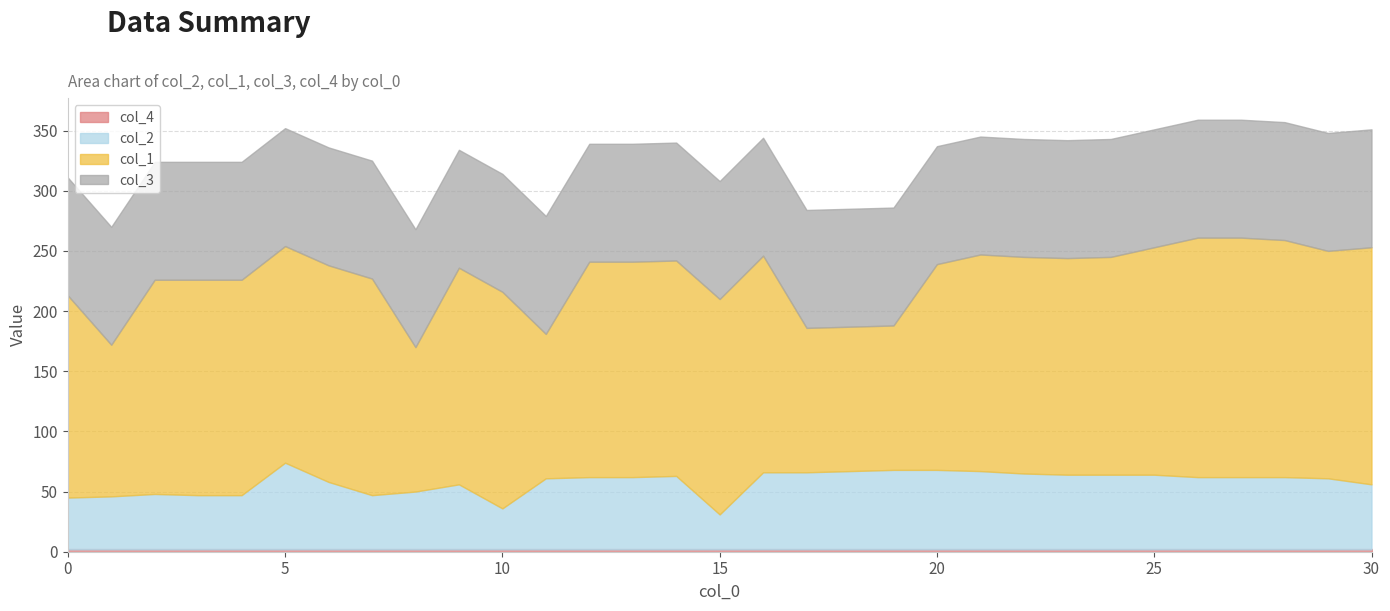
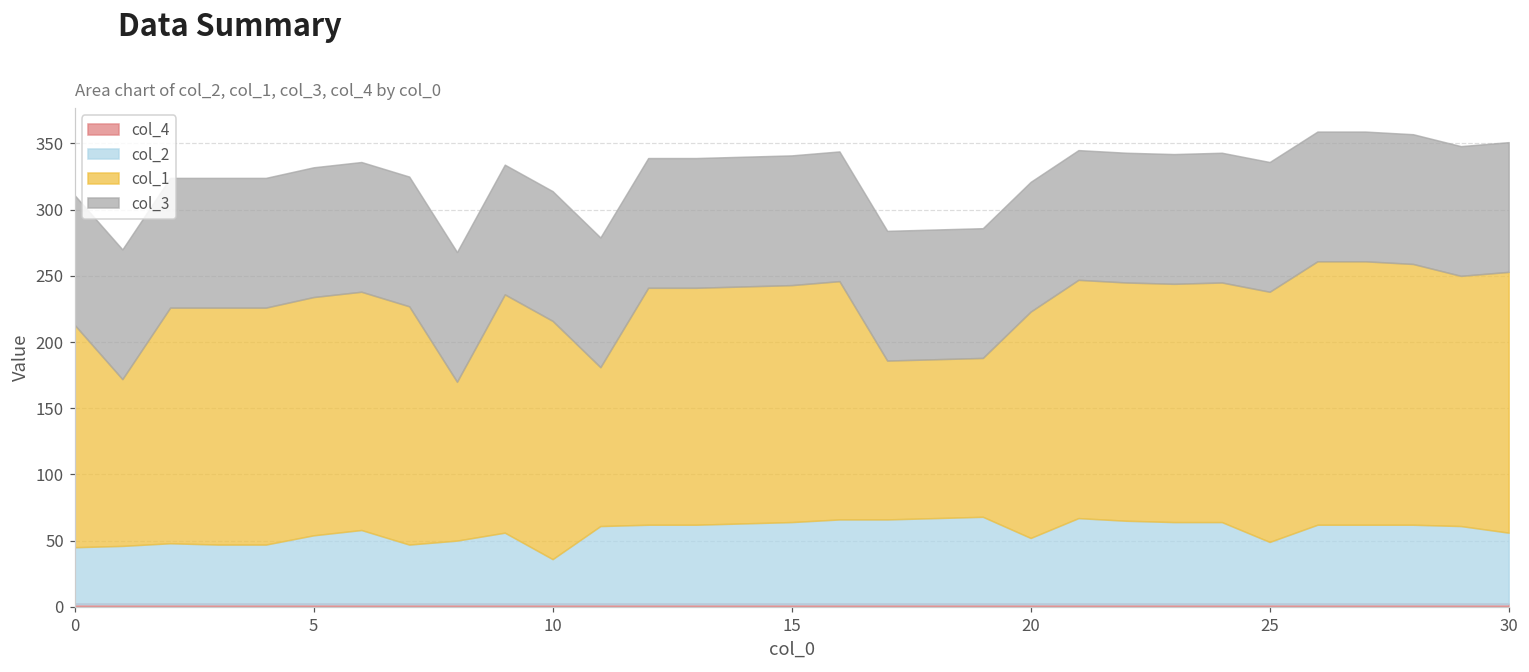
  {
    "col_2": {
      "0": 43,
-     "5": 72,
+     "5": 52,
      "10": 34,
-     "15": 29,
-     "20": 66,
-     "25": 62,
+     "15": 62,
+     "20": 50,
+     "25": 47,
      "30": 54
    },
    "col_1": {
      "0": 168,
      "5": 180,
      "10": 180,
      "15": 179,
      "20": 171,
      "25": 189,
      "30": 197
    },
    "col_3": {
      "0": 98,
      "5": 98,
      "10": 98,
      "15": 98,
      "20": 98,
      "25": 98,
      "30": 98
    }
  }
